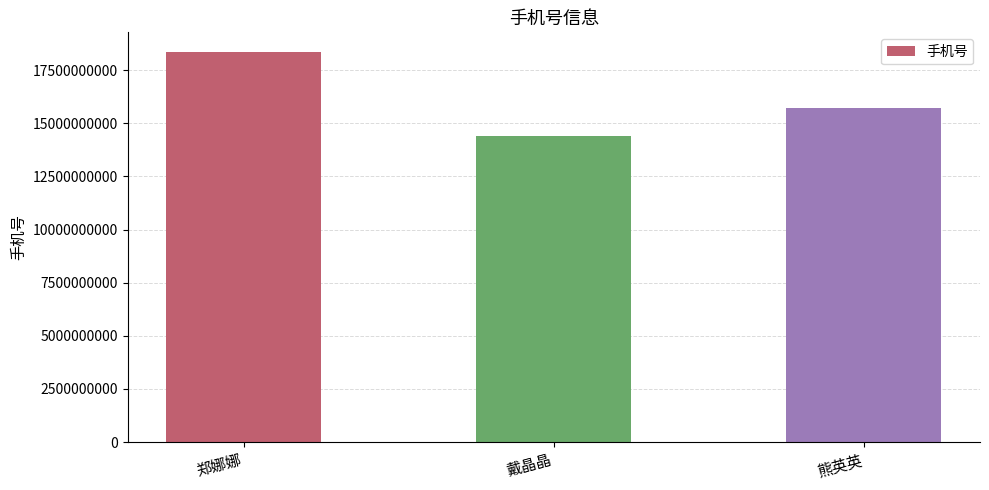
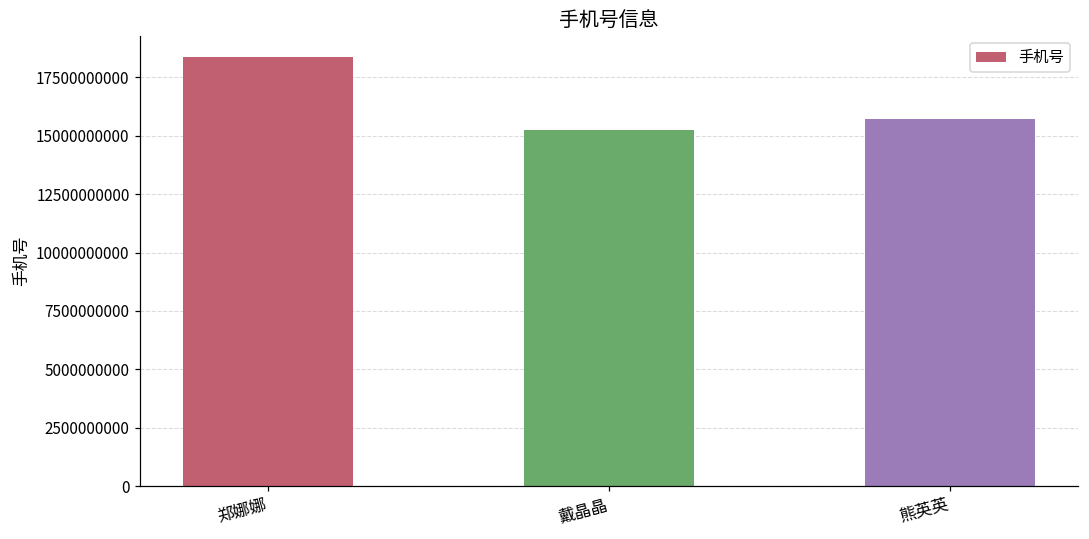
  {
    "郑娜娜": 18400000000,
-   "戴晶晶": 14400000000,
+   "戴晶晶": 15300000000,
    "熊英英": 15700000000
  }
